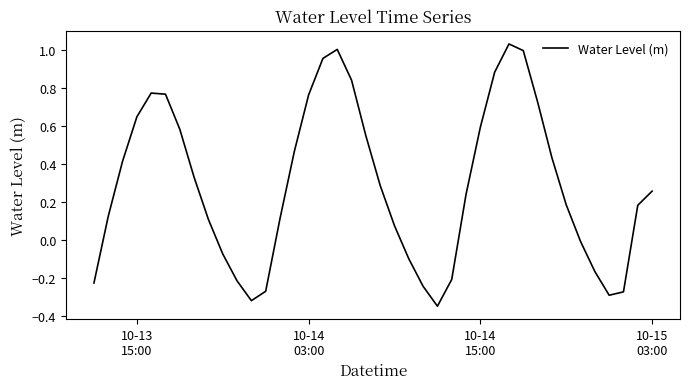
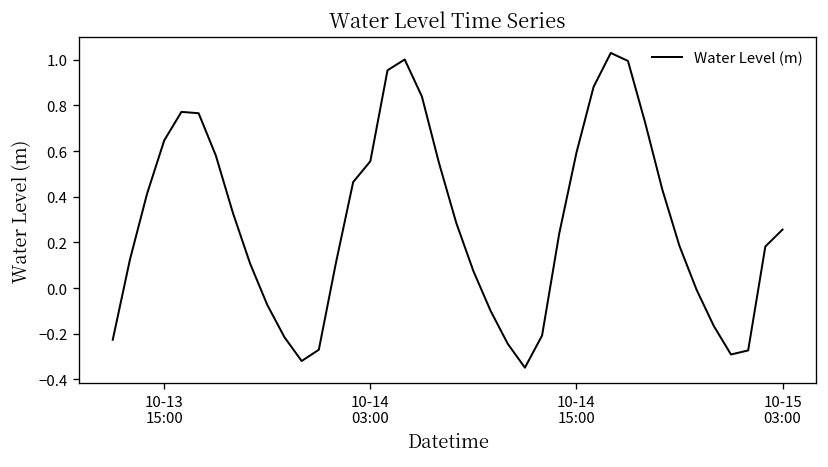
  {
    "10-13 15:00": 0.65,
-   "10-14 03:00": 0.76,
+   "10-14 03:00": 0.56,
    "10-14 15:00": 0.59,
    "10-15 03:00": 0.26
  }
